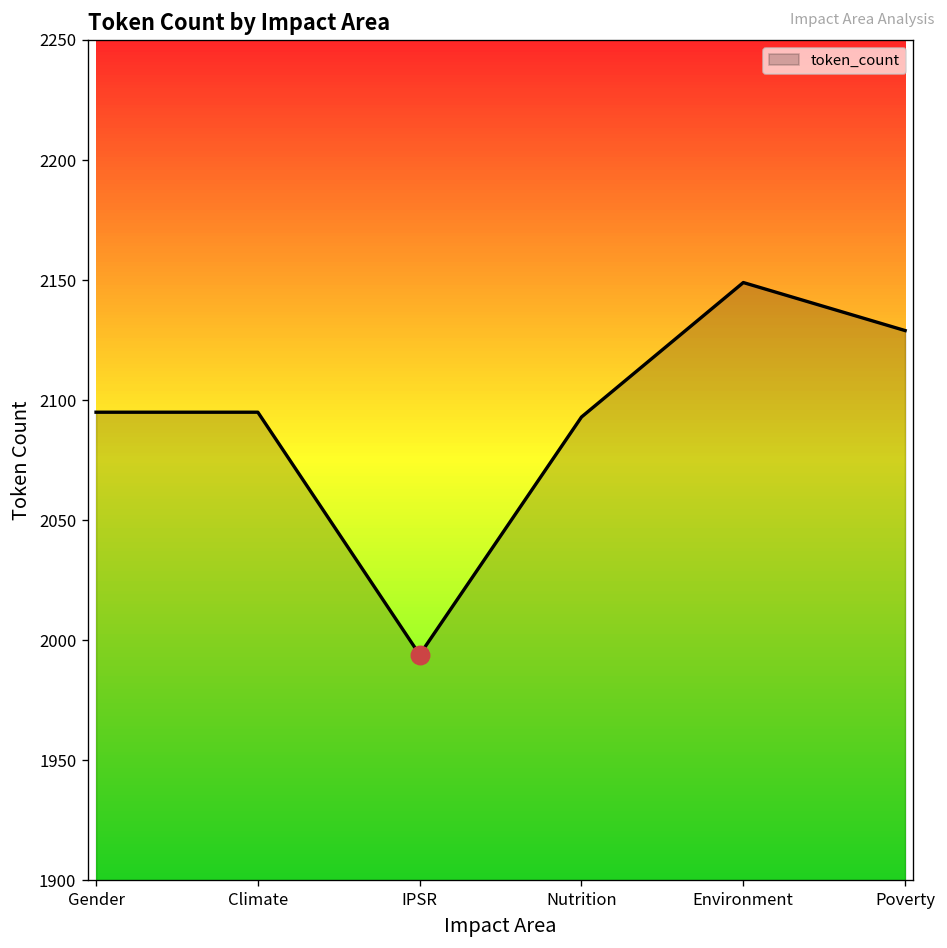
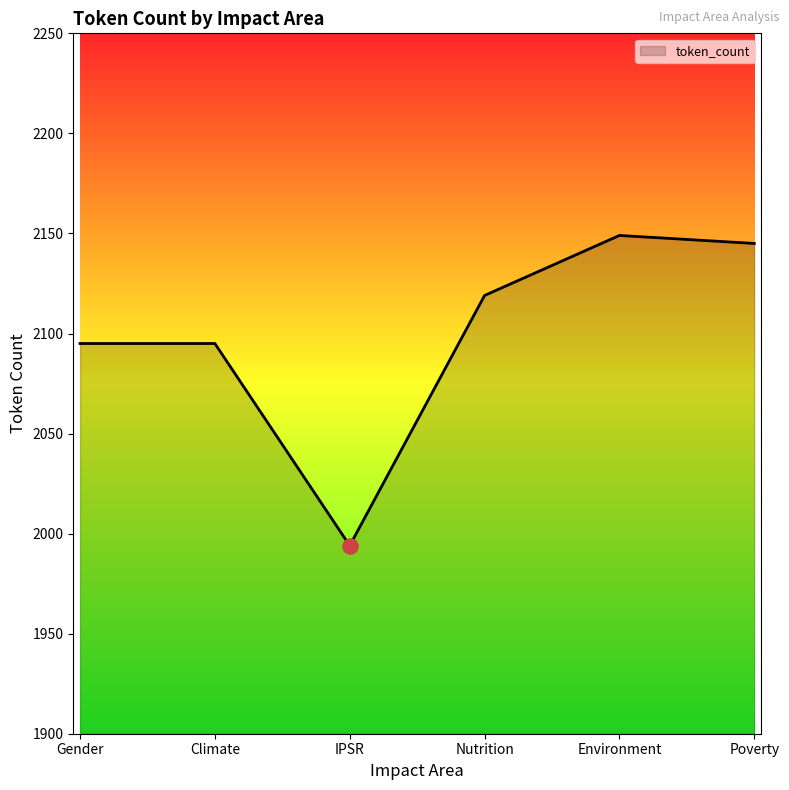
  {
    "token_count": {
      "Gender": 2095,
      "Climate": 2095,
-     "Nutrition": 2093,
+     "Nutrition": 2119,
      "Environment": 2149,
-     "Poverty": 2129
+     "Poverty": 2145
    }
  }
